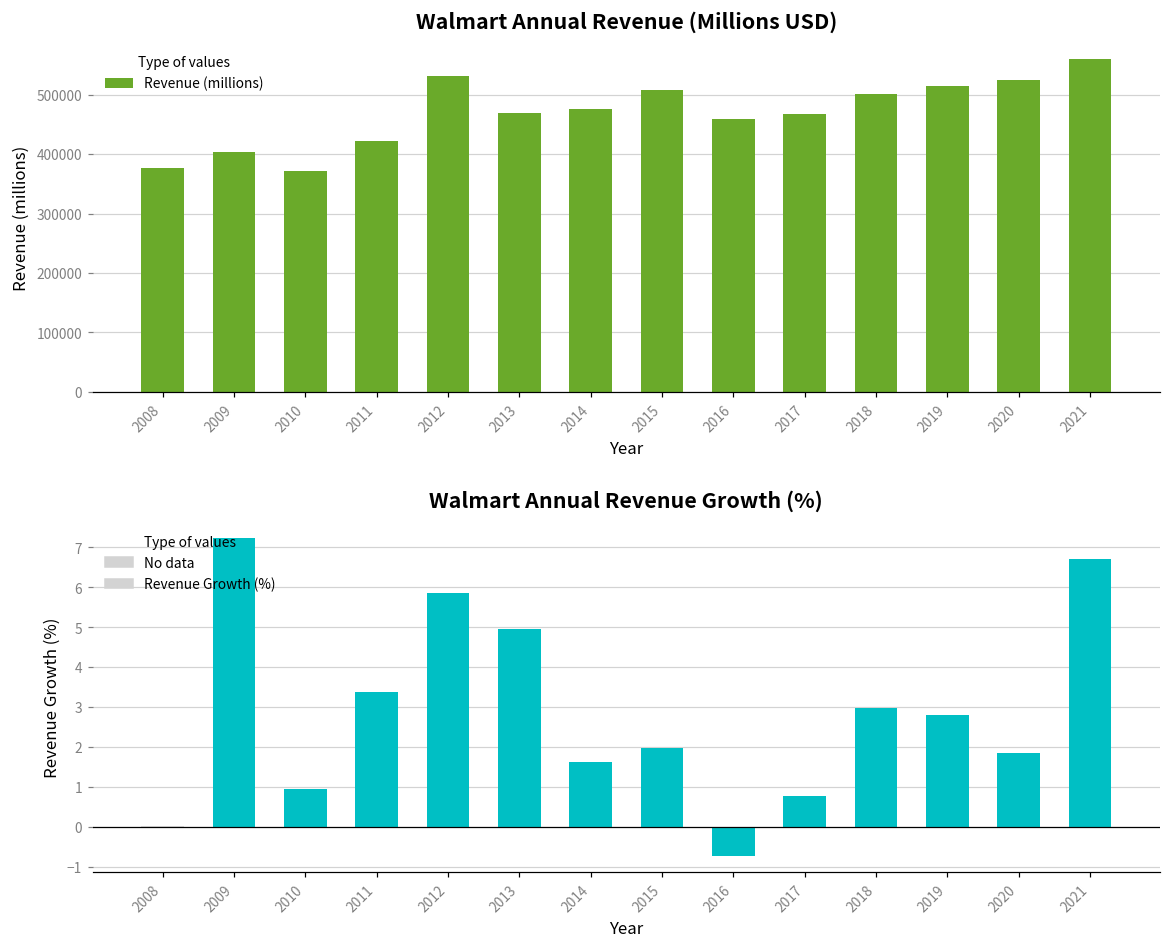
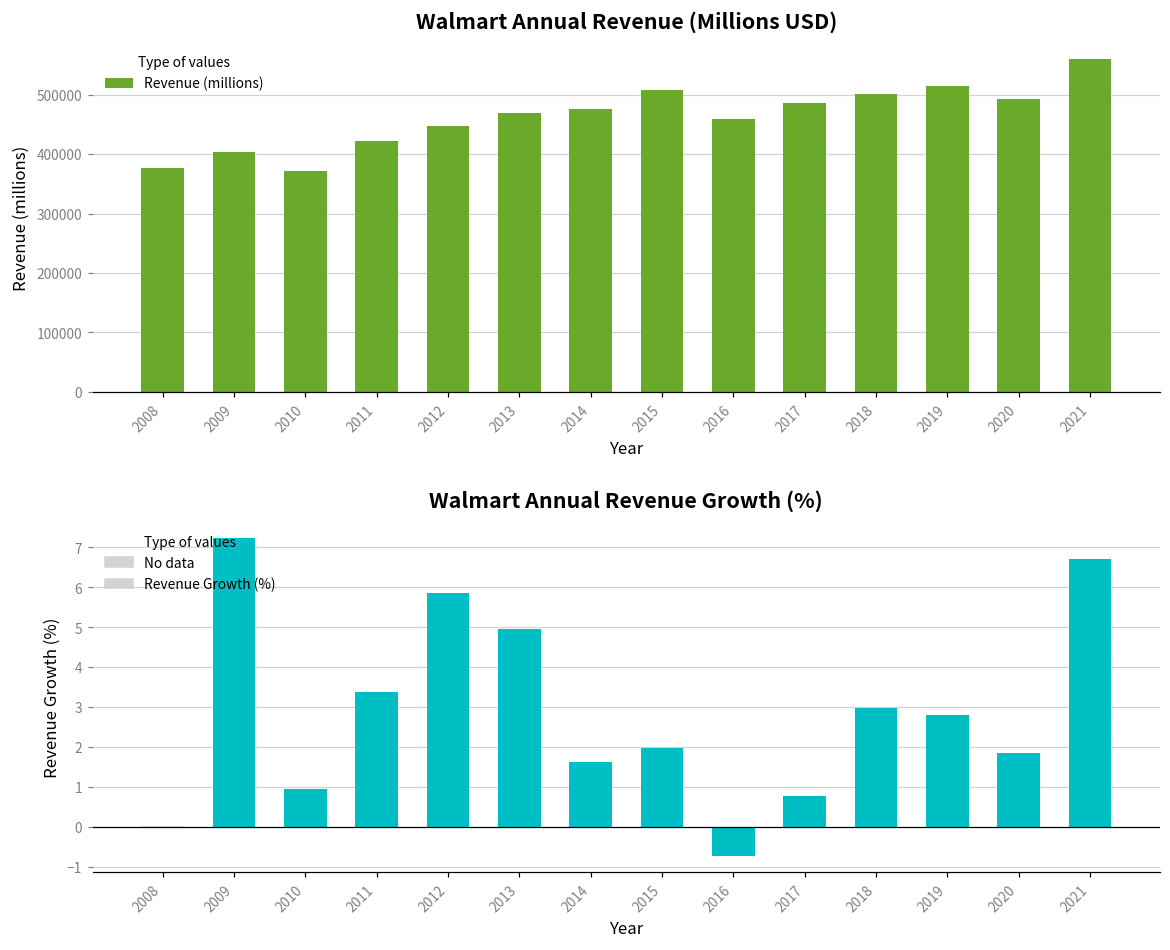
  {
    "Walmart Annual Revenue (Millions USD)": {
      "2008": 380000,
      "2009": 400000,
      "2010": 370000,
      "2011": 420000,
-     "2012": 530000,
+     "2012": 450000,
      "2013": 470000,
      "2014": 480000,
      "2015": 510000,
      "2016": 460000,
-     "2017": 470000,
+     "2017": 490000,
      "2018": 500000,
      "2019": 510000,
-     "2020": 520000,
+     "2020": 490000,
      "2021": 560000
    },
    "Walmart Annual Revenue Growth (%)": {
      "2008": 0.0,
      "2009": 7.2,
      "2010": 0.9,
      "2011": 3.4,
      "2012": 5.8,
      "2013": 5.0,
      "2014": 1.6,
      "2015": 2.0,
      "2016": -0.7,
      "2017": 0.8,
      "2018": 3.0,
      "2019": 2.8,
      "2020": 1.9,
      "2021": 6.7
    }
  }
